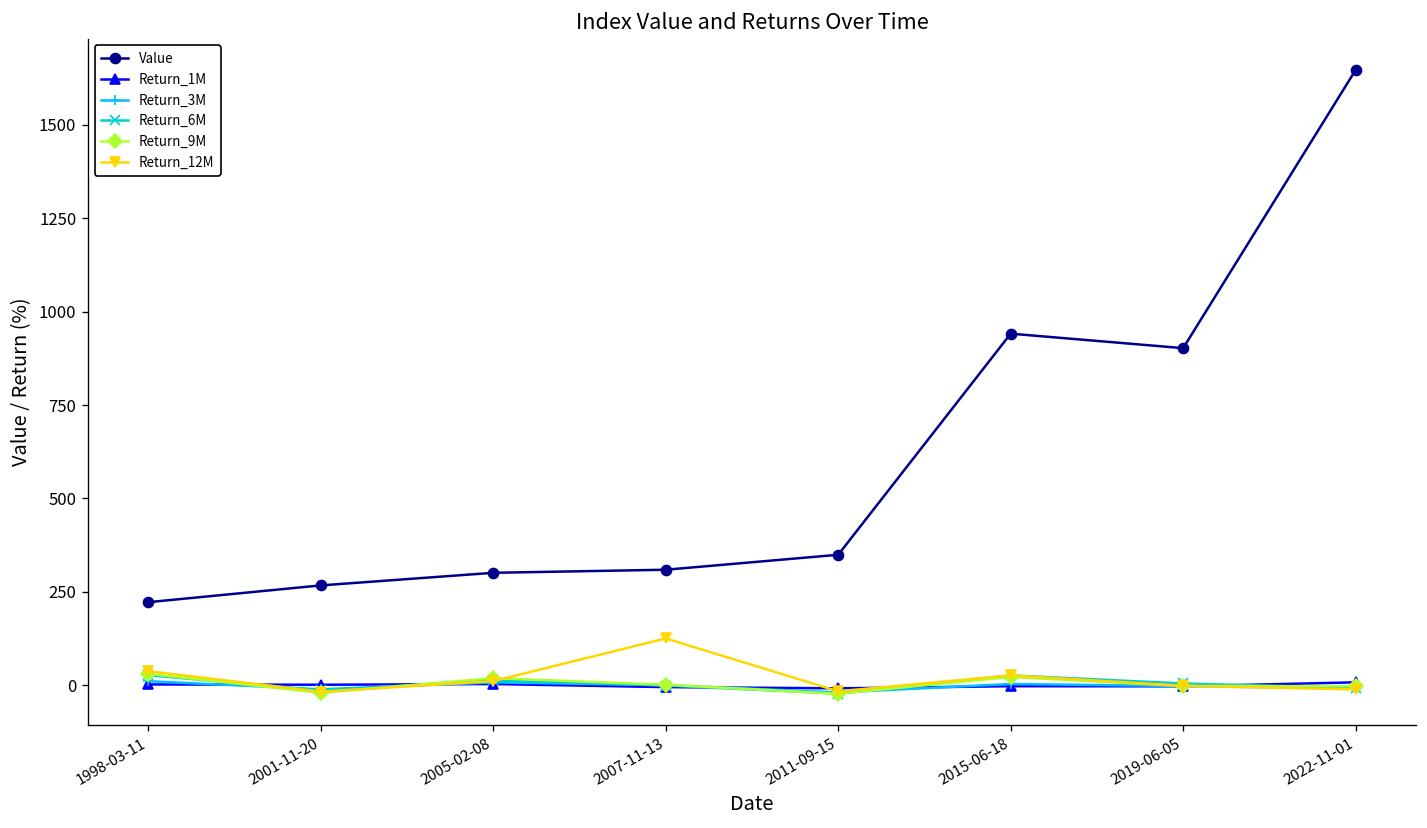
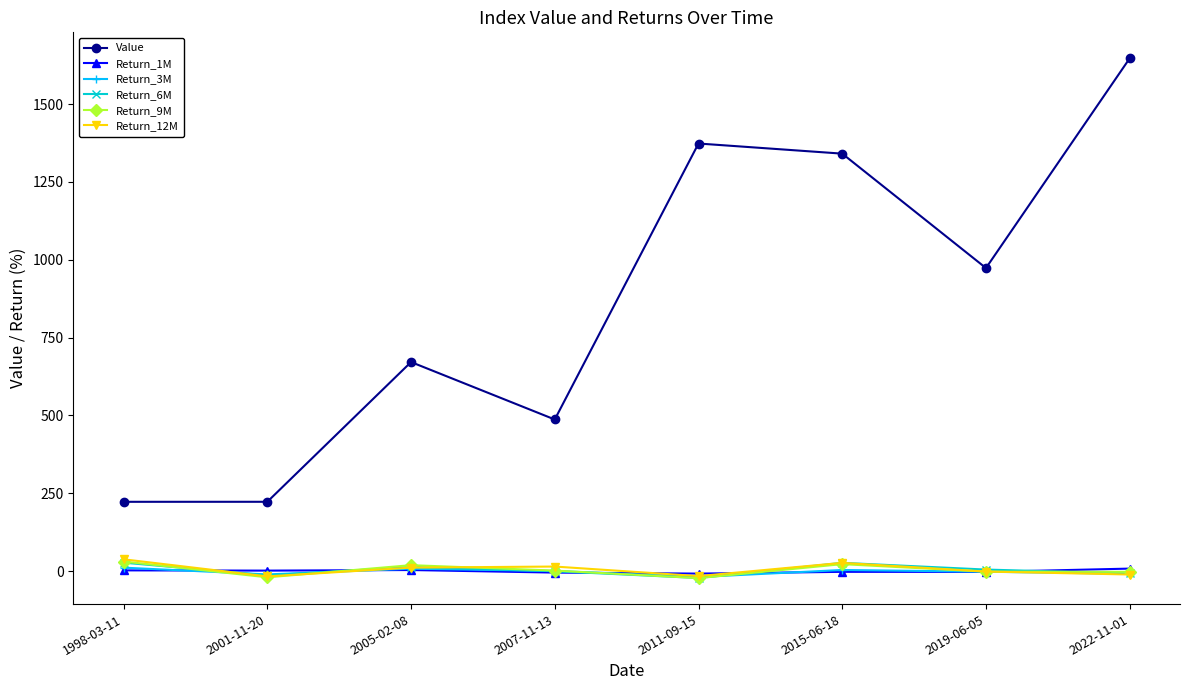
  {
    "Value": {
      "1998-03-11": 220,
-     "2001-11-20": 270,
-     "2005-02-08": 300,
-     "2007-11-13": 310,
-     "2011-09-15": 350,
-     "2015-06-18": 940,
-     "2019-06-05": 900,
+     "2001-11-20": 220,
+     "2005-02-08": 670,
+     "2007-11-13": 490,
+     "2011-09-15": 1370,
+     "2015-06-18": 1340,
+     "2019-06-05": 970,
      "2022-11-01": 1650
    },
    "Return_1M": {
      "1998-03-11": 0,
      "2001-11-20": 0,
      "2022-11-01": 10
    },
    "Return_12M": {
-     "2007-11-13": 130
+     "2007-11-13": 10
    }
  }
